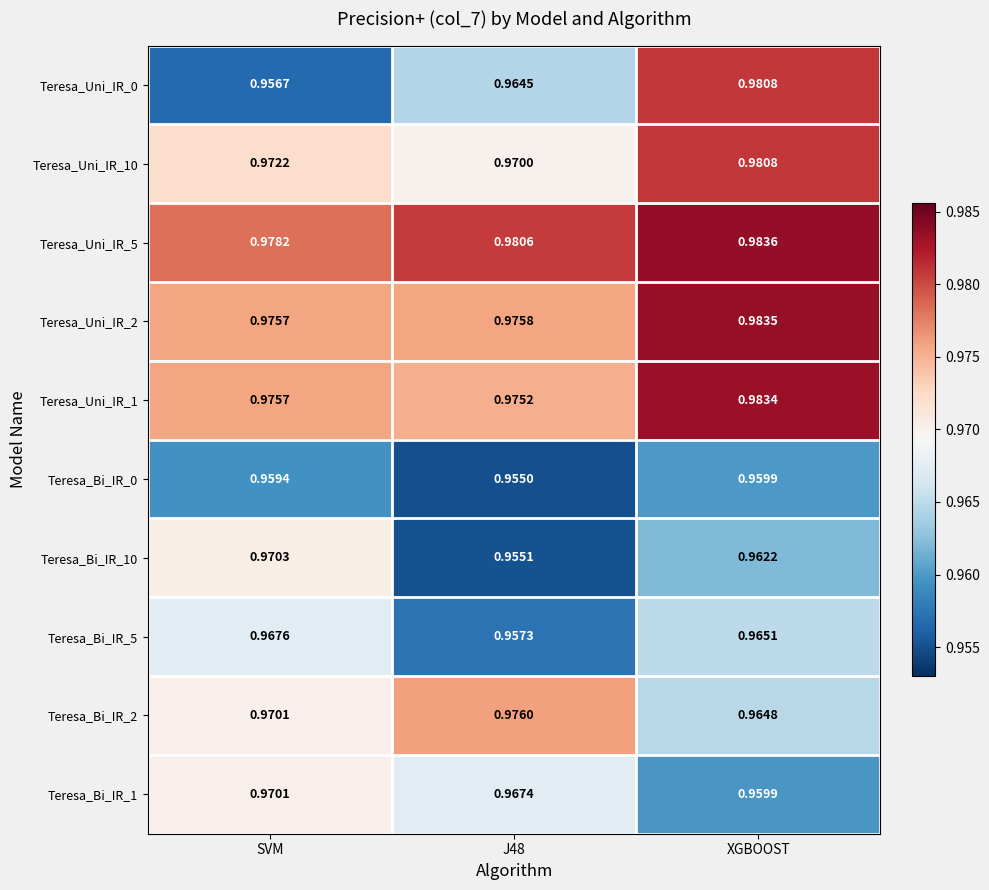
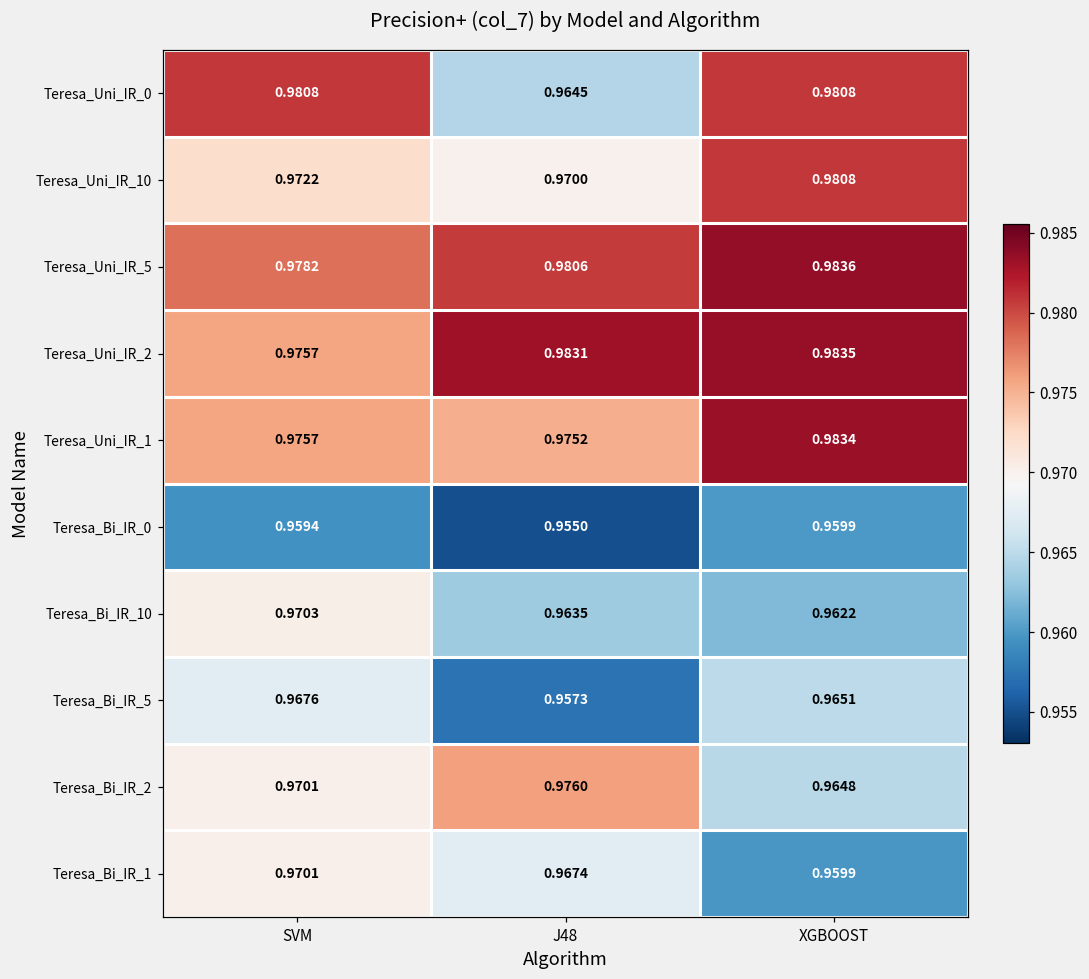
  {
    "Teresa_Uni_IR_0": {
-     "SVM": 0.9567,
+     "SVM": 0.9808,
      "J48": 0.9645,
      "XGBOOST": 0.9808
    },
    "Teresa_Uni_IR_10": {
      "SVM": 0.9722,
      "J48": 0.9700,
      "XGBOOST": 0.9808
    },
    "Teresa_Uni_IR_5": {
      "SVM": 0.9782,
      "J48": 0.9806,
      "XGBOOST": 0.9836
    },
    "Teresa_Uni_IR_2": {
      "SVM": 0.9757,
-     "J48": 0.9758,
+     "J48": 0.9831,
      "XGBOOST": 0.9835
    },
    "Teresa_Uni_IR_1": {
      "SVM": 0.9757,
      "J48": 0.9752,
      "XGBOOST": 0.9834
    },
    "Teresa_Bi_IR_0": {
      "SVM": 0.9594,
      "J48": 0.9550,
      "XGBOOST": 0.9599
    },
    "Teresa_Bi_IR_10": {
      "SVM": 0.9703,
-     "J48": 0.9551,
+     "J48": 0.9635,
      "XGBOOST": 0.9622
    },
    "Teresa_Bi_IR_5": {
      "SVM": 0.9676,
      "J48": 0.9573,
      "XGBOOST": 0.9651
    },
    "Teresa_Bi_IR_2": {
      "SVM": 0.9701,
      "J48": 0.9760,
      "XGBOOST": 0.9648
    },
    "Teresa_Bi_IR_1": {
      "SVM": 0.9701,
      "J48": 0.9674,
      "XGBOOST": 0.9599
    }
  }
